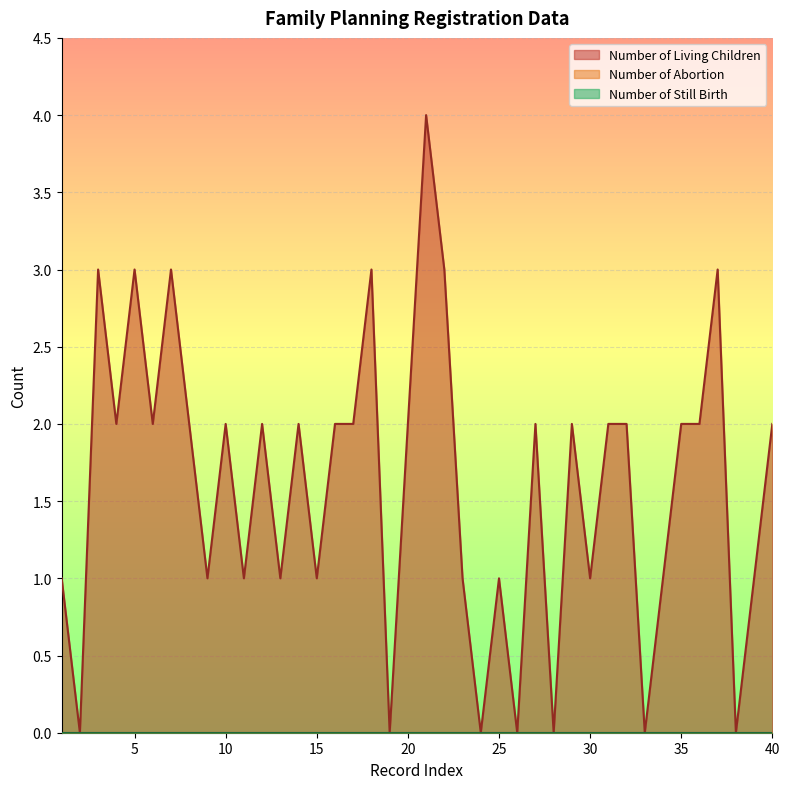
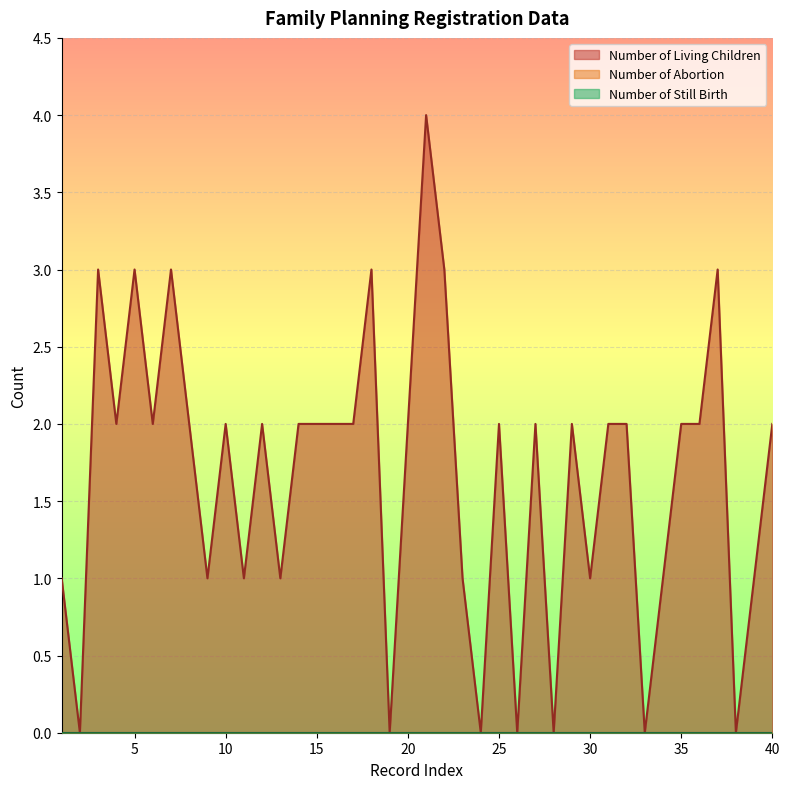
  {
    "Number of Living Children": {
      "5": 3,
      "10": 2,
-     "15": 1,
+     "15": 2,
      "20": 2,
-     "25": 1,
+     "25": 2,
      "30": 1,
      "35": 2,
      "40": 2
    },
    "Number of Still Birth": {
      "5": 0,
      "10": 0,
      "15": 0,
      "20": 0,
      "25": 0,
      "30": 0,
      "35": 0,
      "40": 0
    }
  }
